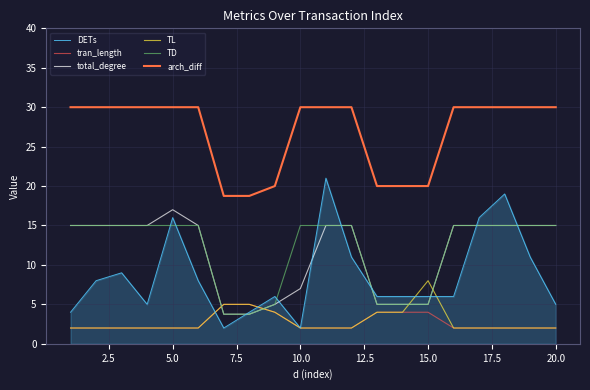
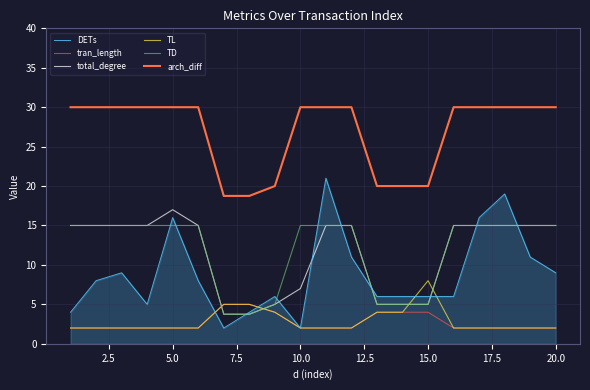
  {
    "DETs": {
      "5.0": 16,
      "15.0": 6,
-     "20.0": 5
+     "20.0": 9
    },
    "total_degree": {
      "5.0": 17,
      "10.0": 7
    },
    "TL": {
      "15.0": 8
    },
    "TD": {
      "5.0": 15,
      "10.0": 15
    }
  }
